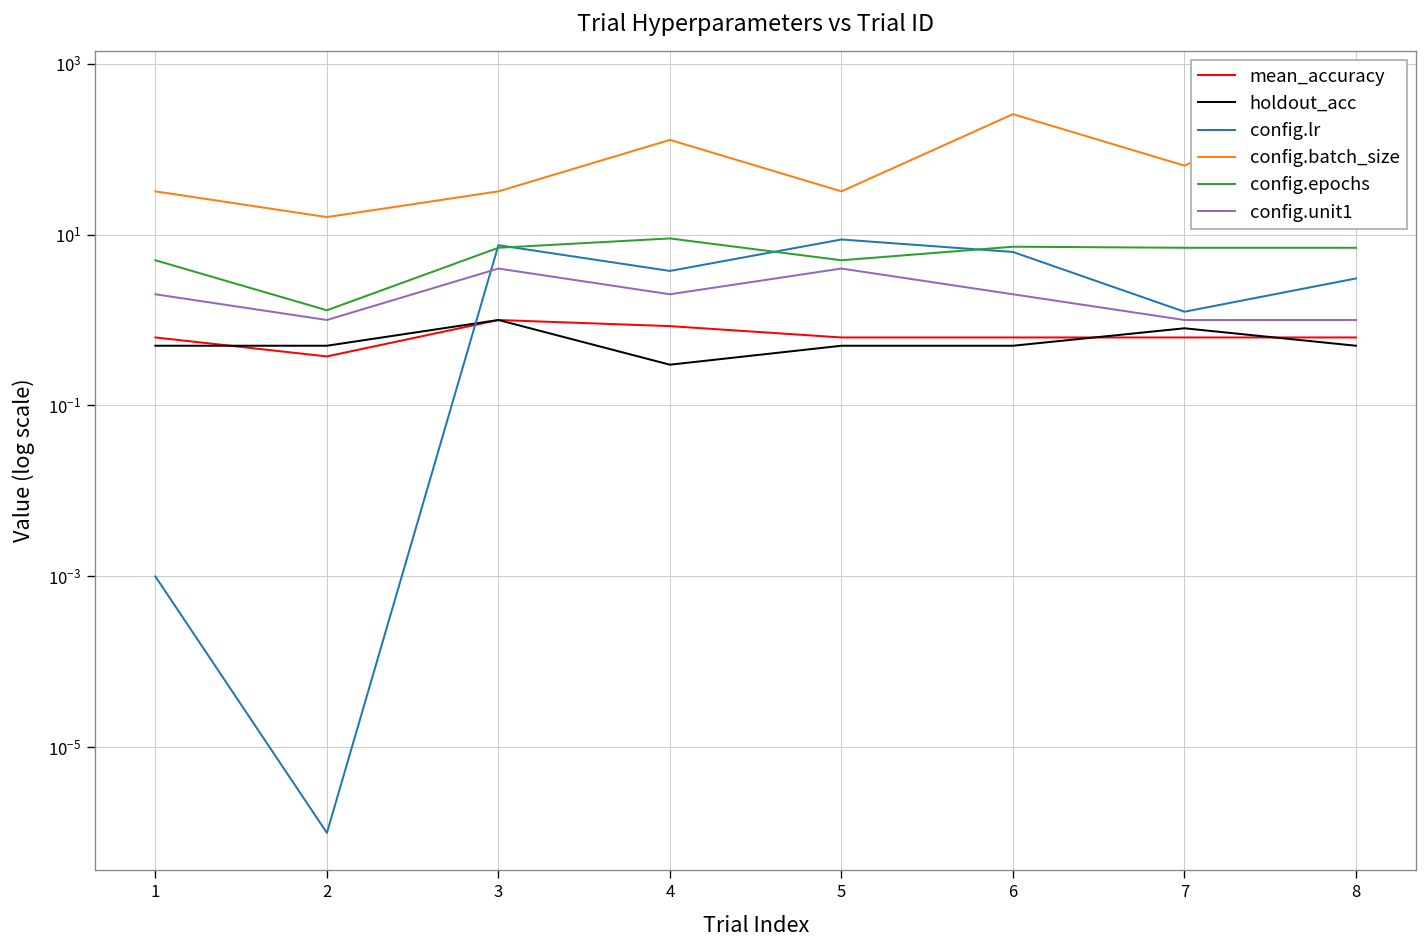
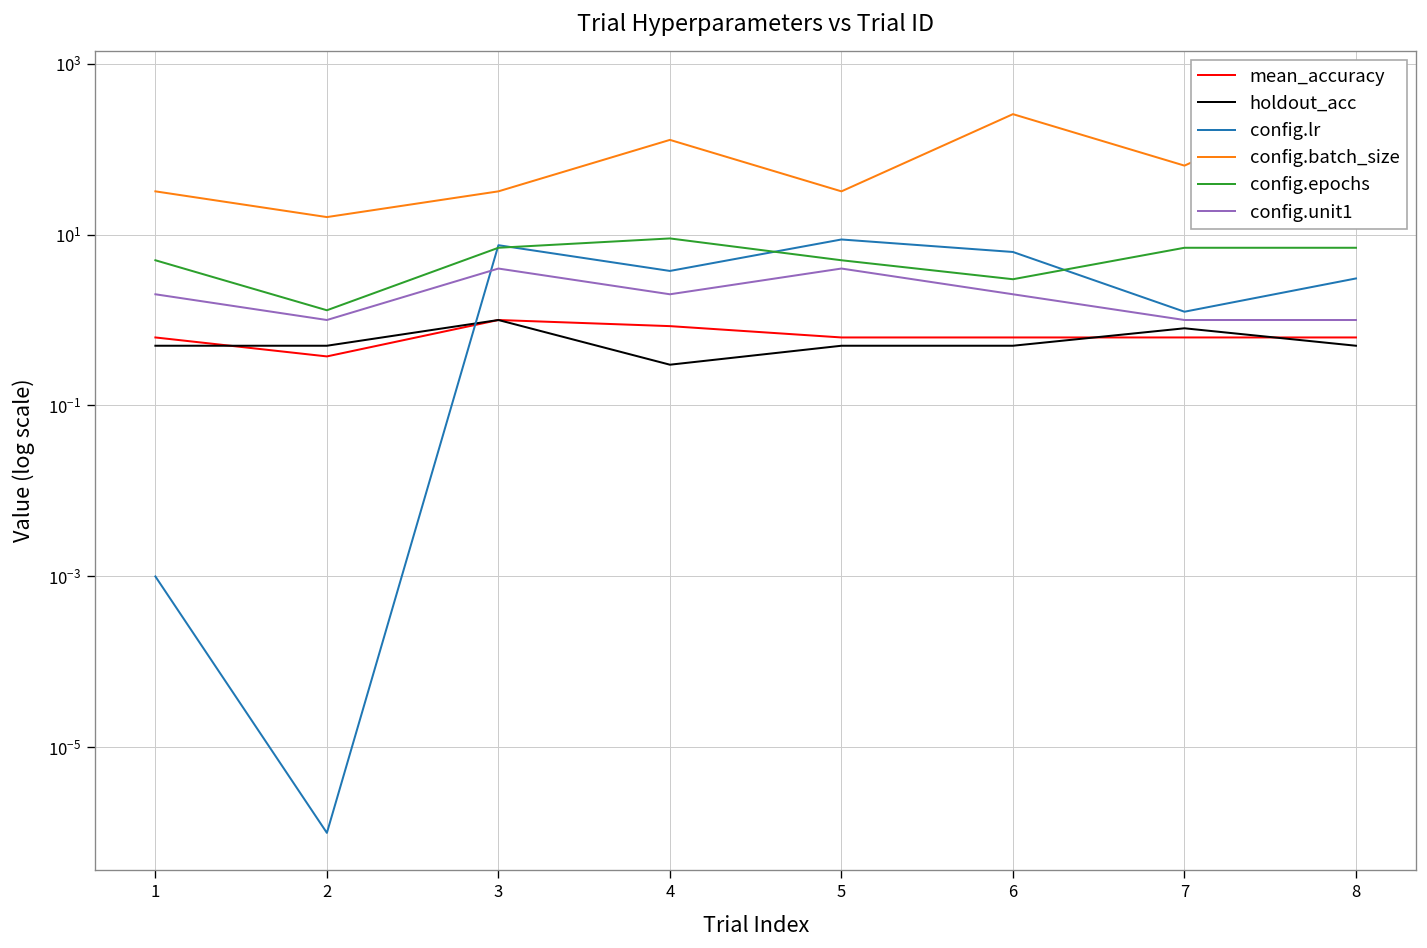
  {
    "mean_accuracy": {
      "1": 0.6,
      "2": 0.4,
      "4": 0.8,
      "5": 0.6,
      "6": 0.6,
      "7": 0.6,
      "8": 0.6
    },
    "holdout_acc": {
      "1": 0.5,
      "2": 0.5,
      "4": 0.3,
      "5": 0.5,
      "6": 0.5,
      "7": 0.8,
      "8": 0.5
    },
    "config.lr": {
      "1": 0.0010,
      "2": 0.0000010,
      "4": 4,
      "5": 9,
      "6": 6,
      "7": 1.3,
      "8": 3.1
    },
    "config.batch_size": {
      "1": 30,
      "2": 16,
      "3": 30,
      "4": 130,
      "5": 30,
      "6": 260,
      "7": 60
    },
    "config.epochs": {
      "1": 5,
      "2": 1.3,
      "4": 9,
      "5": 5,
-     "6": 7,
+     "6": 3.0,
      "7": 7,
      "8": 7
    },
    "config.unit1": {
      "1": 2.0,
      "2": 1.0,
      "3": 4,
      "4": 2.0,
      "5": 4,
      "6": 2.0,
      "7": 1.0,
      "8": 1.0
    }
  }
